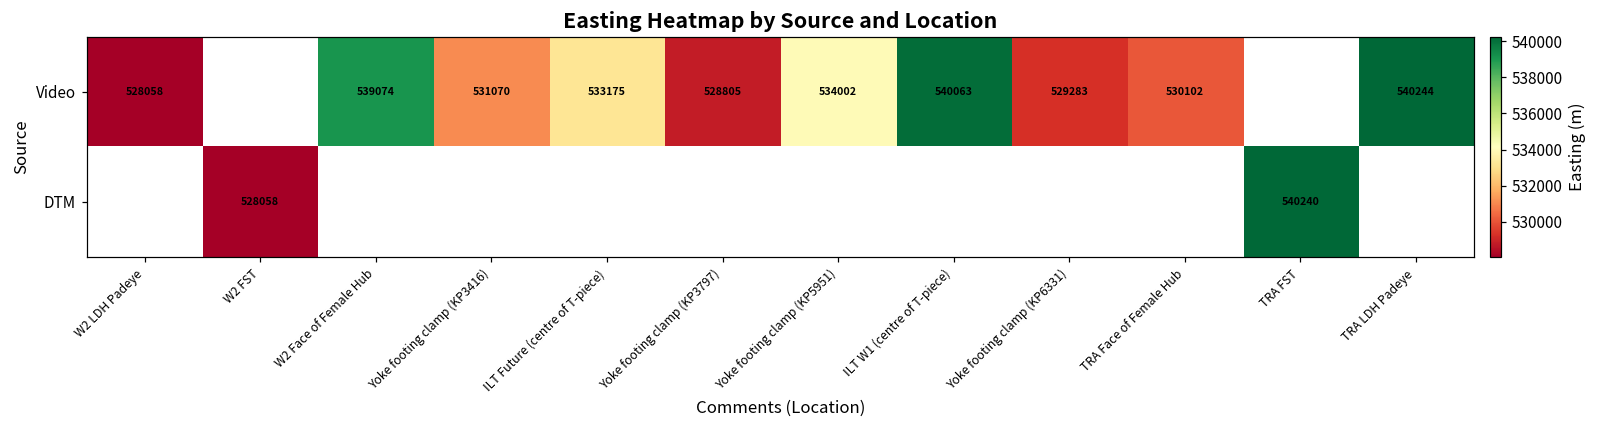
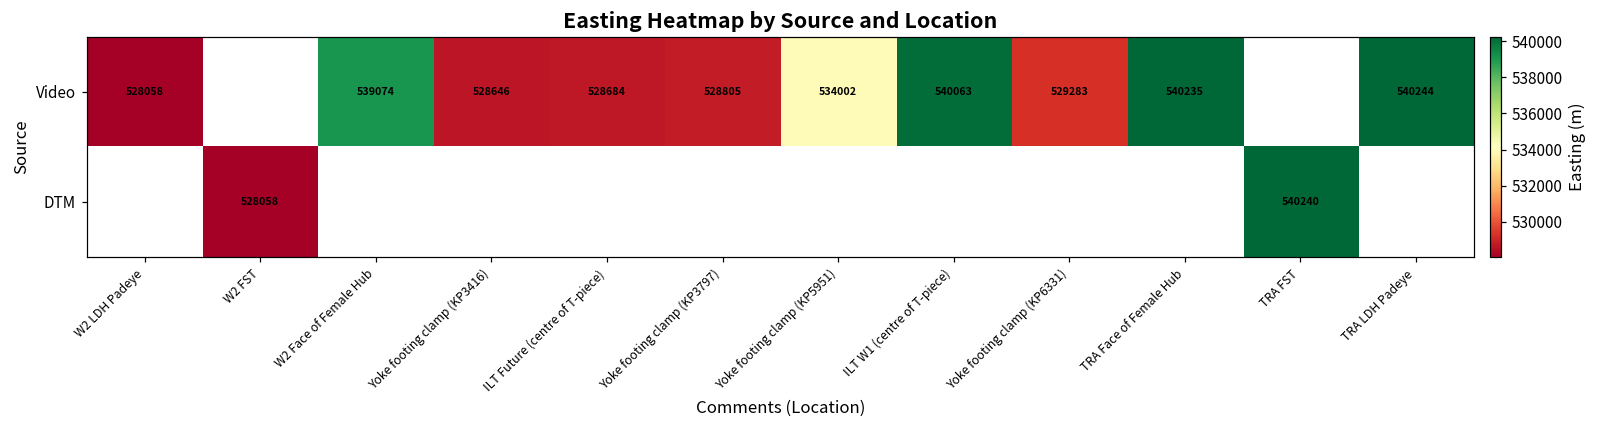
  {
    "Video": {
      "W2 LDH Padeye": 528058,
      "W2 Face of Female Hub": 539074,
-     "Yoke footing clamp (KP3416)": 531070,
-     "ILT Future (centre of T-piece)": 533175,
+     "Yoke footing clamp (KP3416)": 528646,
+     "ILT Future (centre of T-piece)": 528684,
      "Yoke footing clamp (KP3797)": 528805,
      "Yoke footing clamp (KP5951)": 534002,
      "ILT W1 (centre of T-piece)": 540063,
      "Yoke footing clamp (KP6331)": 529283,
-     "TRA Face of Female Hub": 530102,
+     "TRA Face of Female Hub": 540235,
      "TRA LDH Padeye": 540244
    },
    "DTM": {
      "W2 FST": 528058,
      "TRA FST": 540240
    }
  }
